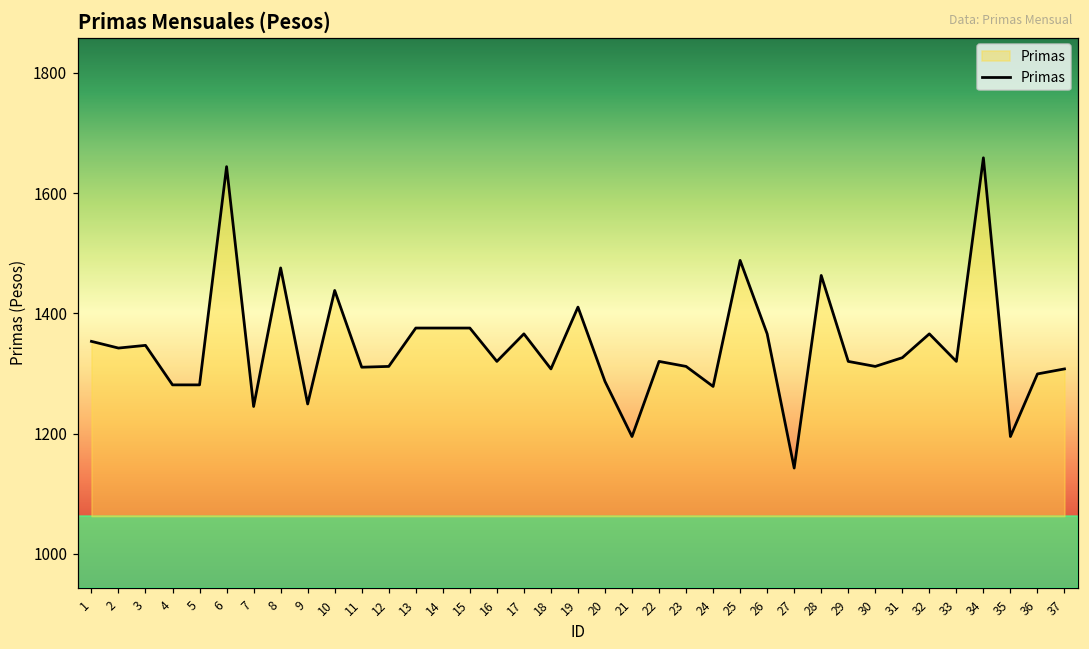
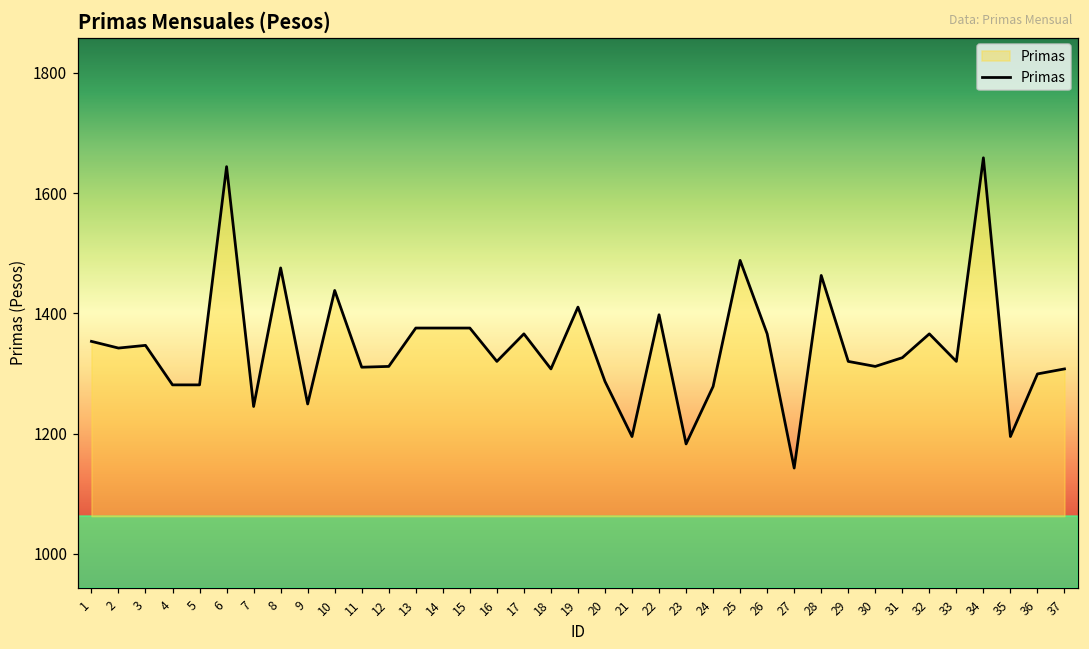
  {
    "1": 1350,
    "2": 1340,
    "3": 1350,
    "4": 1280,
    "5": 1280,
    "6": 1640,
    "7": 1250,
    "8": 1480,
    "9": 1250,
    "10": 1440,
    "11": 1310,
    "12": 1310,
    "13": 1380,
    "14": 1380,
    "15": 1380,
    "16": 1320,
    "17": 1370,
    "18": 1310,
    "19": 1410,
    "20": 1290,
    "21": 1200,
-   "22": 1320,
-   "23": 1310,
+   "22": 1400,
+   "23": 1180,
    "24": 1280,
    "25": 1490,
    "26": 1370,
    "27": 1140,
    "28": 1460,
    "29": 1320,
    "30": 1310,
    "31": 1330,
    "32": 1370,
    "33": 1320,
    "34": 1660,
    "35": 1200,
    "36": 1300,
    "37": 1310
  }
